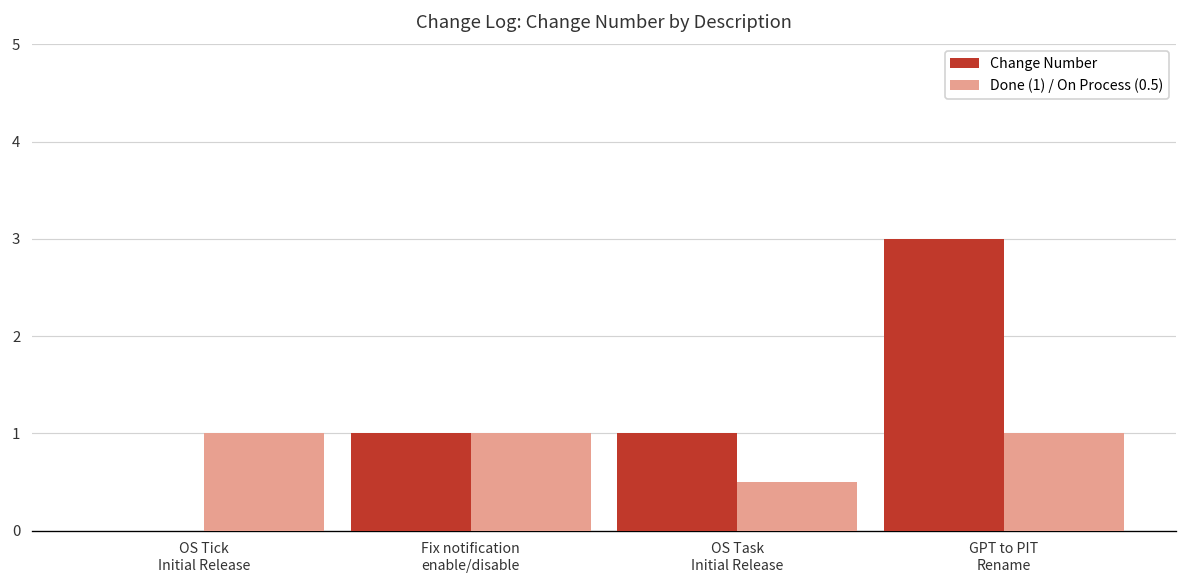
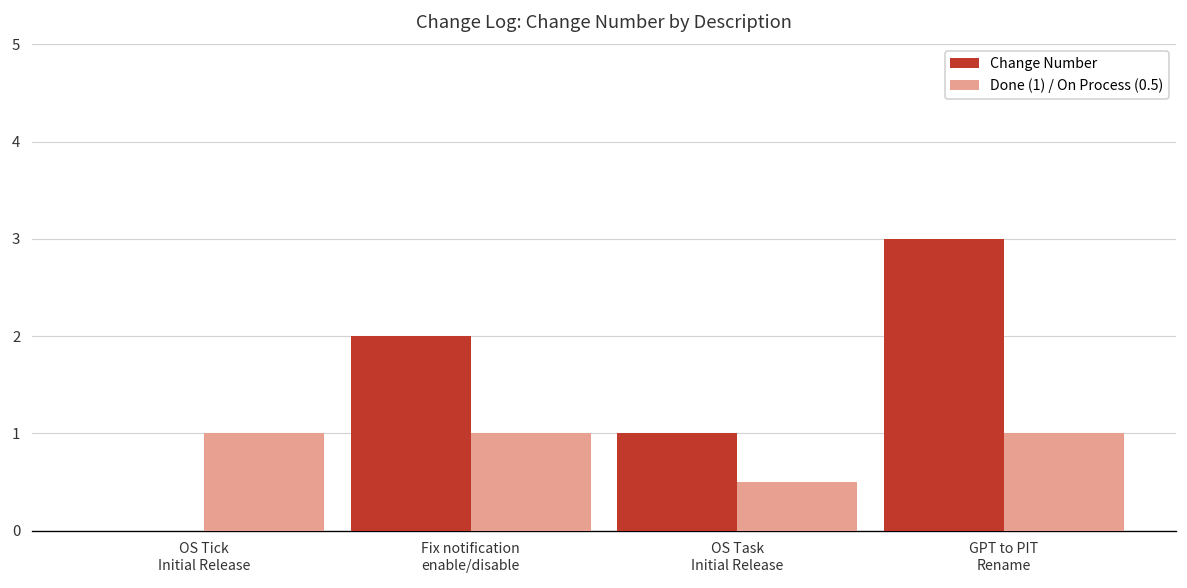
  {
    "Change Number": {
      "OS Tick Initial Release": 0,
-     "Fix notification enable/disable": 1,
+     "Fix notification enable/disable": 2,
      "OS Task Initial Release": 1,
      "GPT to PIT Rename": 3
    },
    "Done (1) / On Process (0.5)": {
      "OS Tick Initial Release": 1,
      "Fix notification enable/disable": 1,
      "OS Task Initial Release": 0.5,
      "GPT to PIT Rename": 1
    }
  }
